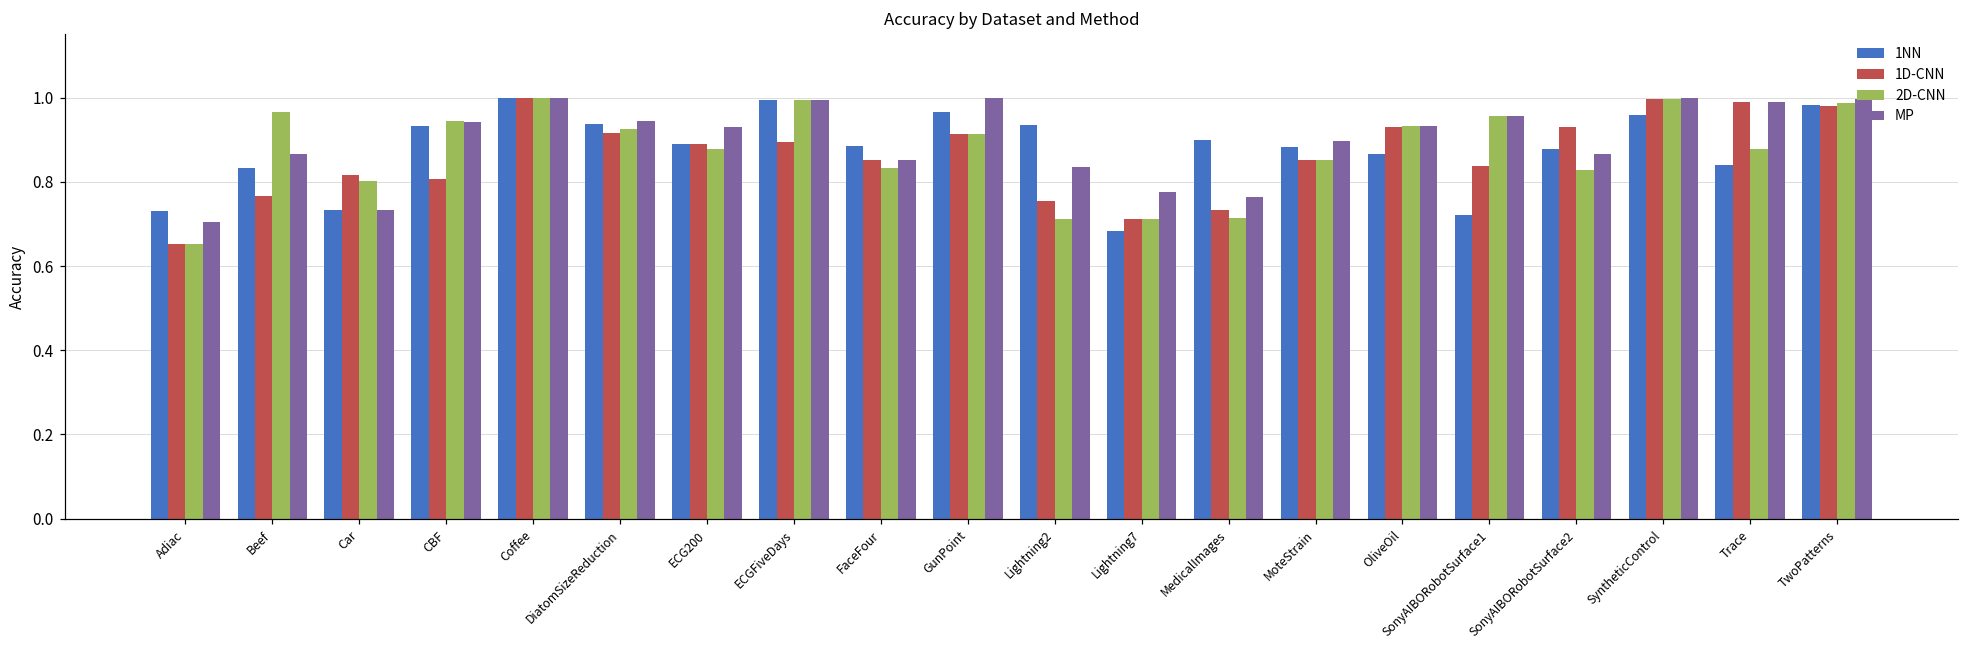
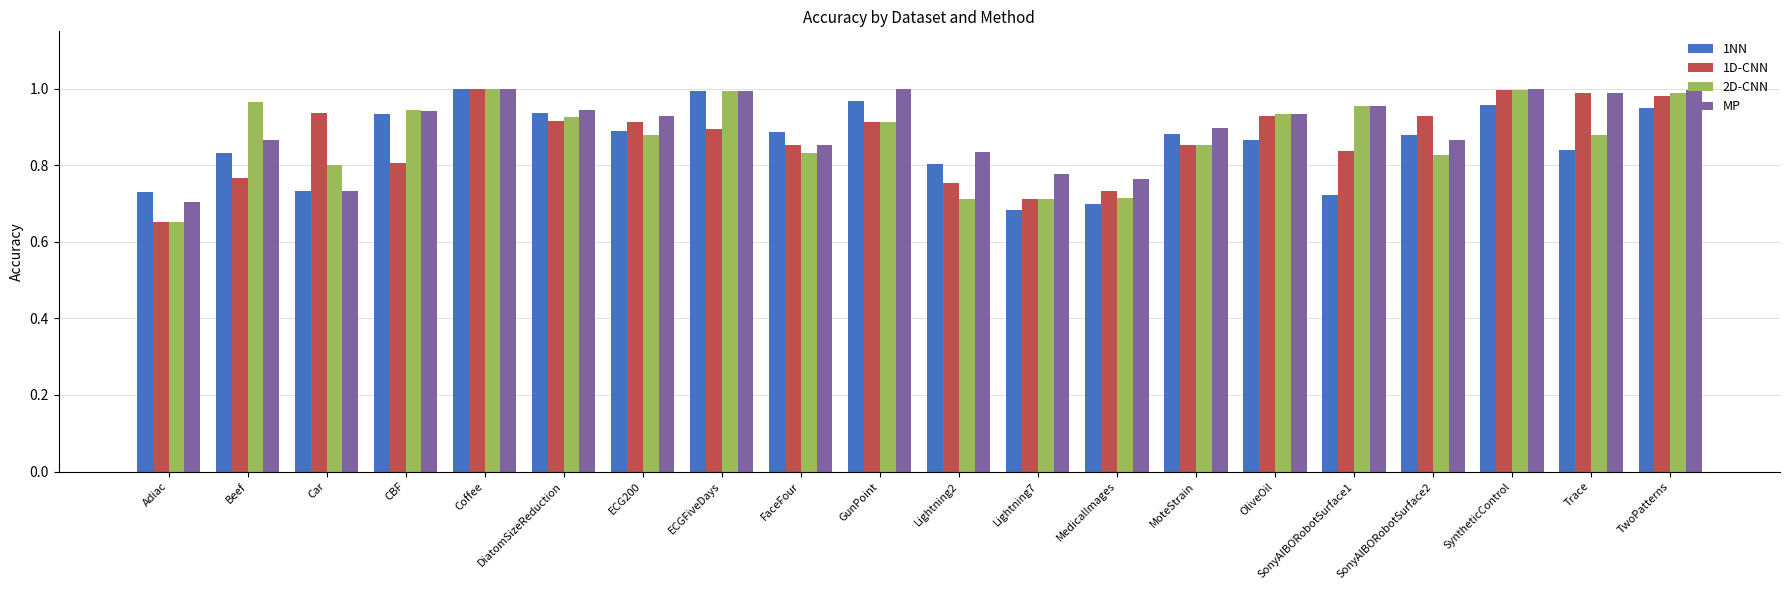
  {
    "1NN": {
      "Adiac": 0.73,
      "Beef": 0.83,
      "Car": 0.73,
      "CBF": 0.93,
      "Coffee": 1.00,
      "DiatomSizeReduction": 0.94,
      "ECG200": 0.89,
      "ECGFiveDays": 0.99,
      "FaceFour": 0.89,
      "GunPoint": 0.97,
-     "Lightning2": 0.94,
+     "Lightning2": 0.80,
      "Lightning7": 0.68,
-     "MedicalImages": 0.9,
+     "MedicalImages": 0.7,
      "MoteStrain": 0.88,
      "OliveOil": 0.87,
      "SonyAIBORobotSurface1": 0.72,
      "SonyAIBORobotSurface2": 0.88,
      "SyntheticControl": 0.96,
      "Trace": 0.84,
-     "TwoPatterns": 0.98
+     "TwoPatterns": 0.95
    },
    "1D-CNN": {
      "Adiac": 0.65,
      "Beef": 0.77,
-     "Car": 0.82,
+     "Car": 0.94,
      "CBF": 0.81,
      "Coffee": 1.00,
      "DiatomSizeReduction": 0.92,
-     "ECG200": 0.89,
+     "ECG200": 0.91,
      "ECGFiveDays": 0.90,
      "FaceFour": 0.85,
      "GunPoint": 0.91,
      "Lightning2": 0.75,
      "Lightning7": 0.71,
      "MedicalImages": 0.73,
      "MoteStrain": 0.85,
      "OliveOil": 0.93,
      "SonyAIBORobotSurface1": 0.84,
      "SonyAIBORobotSurface2": 0.93,
      "SyntheticControl": 1.00,
      "Trace": 0.99,
      "TwoPatterns": 0.98
    },
    "2D-CNN": {
      "Adiac": 0.65,
      "Beef": 0.97,
      "Car": 0.80,
      "CBF": 0.95,
      "Coffee": 1.00,
      "DiatomSizeReduction": 0.93,
      "ECG200": 0.88,
      "ECGFiveDays": 0.99,
      "FaceFour": 0.83,
      "GunPoint": 0.91,
      "Lightning2": 0.71,
      "Lightning7": 0.71,
      "MedicalImages": 0.72,
      "MoteStrain": 0.85,
      "OliveOil": 0.93,
      "SonyAIBORobotSurface1": 0.96,
      "SonyAIBORobotSurface2": 0.83,
      "SyntheticControl": 1.00,
      "Trace": 0.88,
      "TwoPatterns": 0.99
    },
    "MP": {
      "Adiac": 0.70,
      "Beef": 0.87,
      "Car": 0.73,
      "CBF": 0.94,
      "Coffee": 1.00,
      "DiatomSizeReduction": 0.95,
      "ECG200": 0.93,
      "ECGFiveDays": 0.99,
      "FaceFour": 0.85,
      "GunPoint": 1.00,
      "Lightning2": 0.84,
      "Lightning7": 0.78,
      "MedicalImages": 0.77,
      "MoteStrain": 0.90,
      "OliveOil": 0.93,
      "SonyAIBORobotSurface1": 0.96,
      "SonyAIBORobotSurface2": 0.87,
      "SyntheticControl": 1.00,
      "Trace": 0.99,
      "TwoPatterns": 1.00
    }
  }
